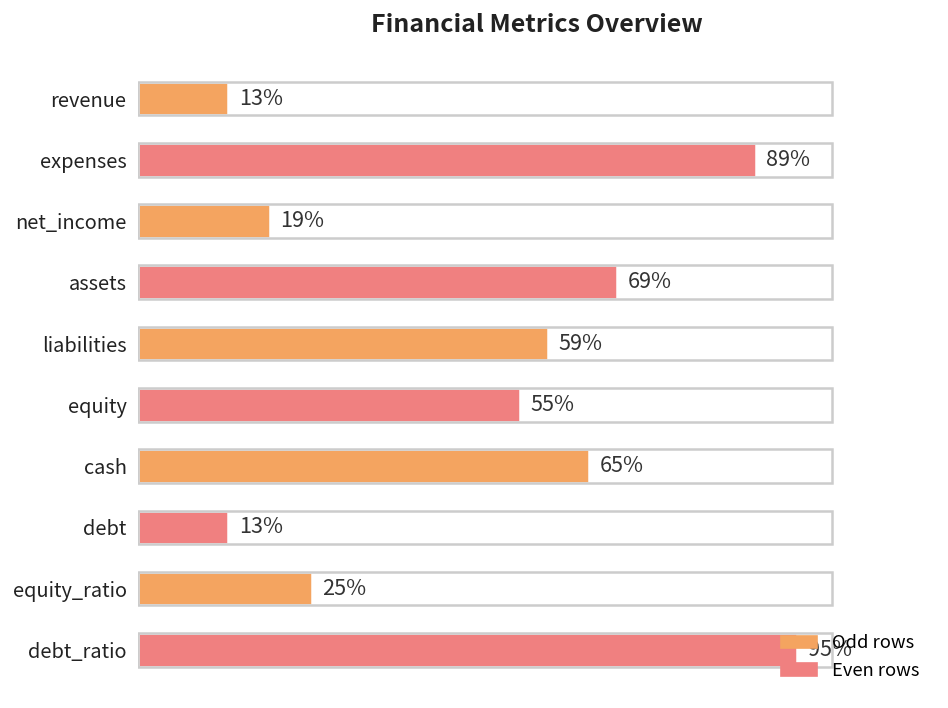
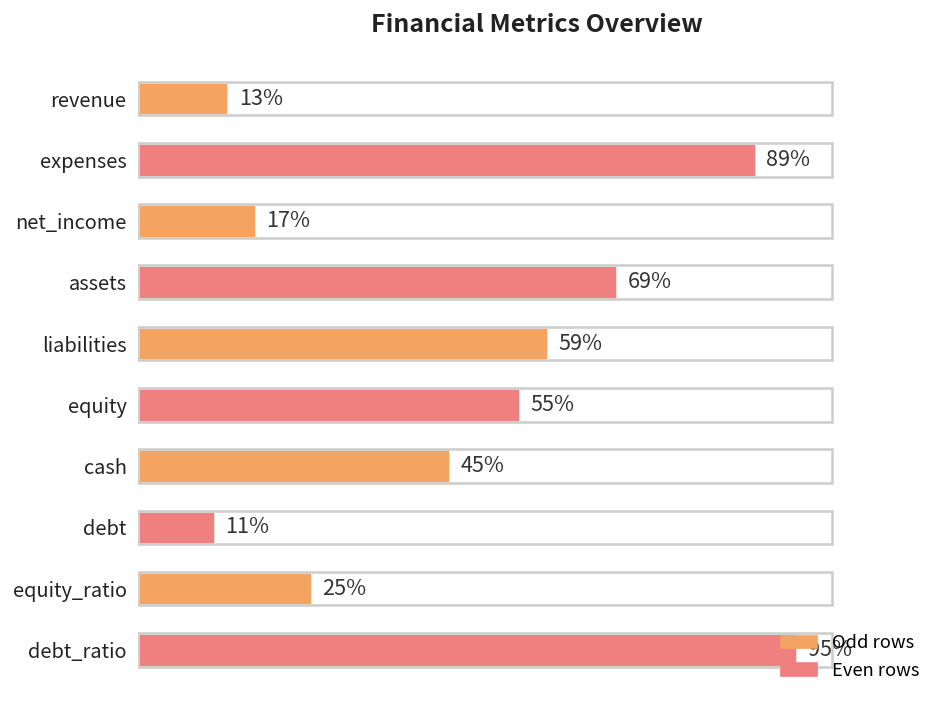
  {
    "revenue": "13%",
    "expenses": "89%",
-   "net_income": "19%",
+   "net_income": "17%",
    "assets": "69%",
    "liabilities": "59%",
    "equity": "55%",
-   "cash": "65%",
-   "debt": "13%",
+   "cash": "45%",
+   "debt": "11%",
    "equity_ratio": "25%",
    "debt_ratio": "95%"
  }
